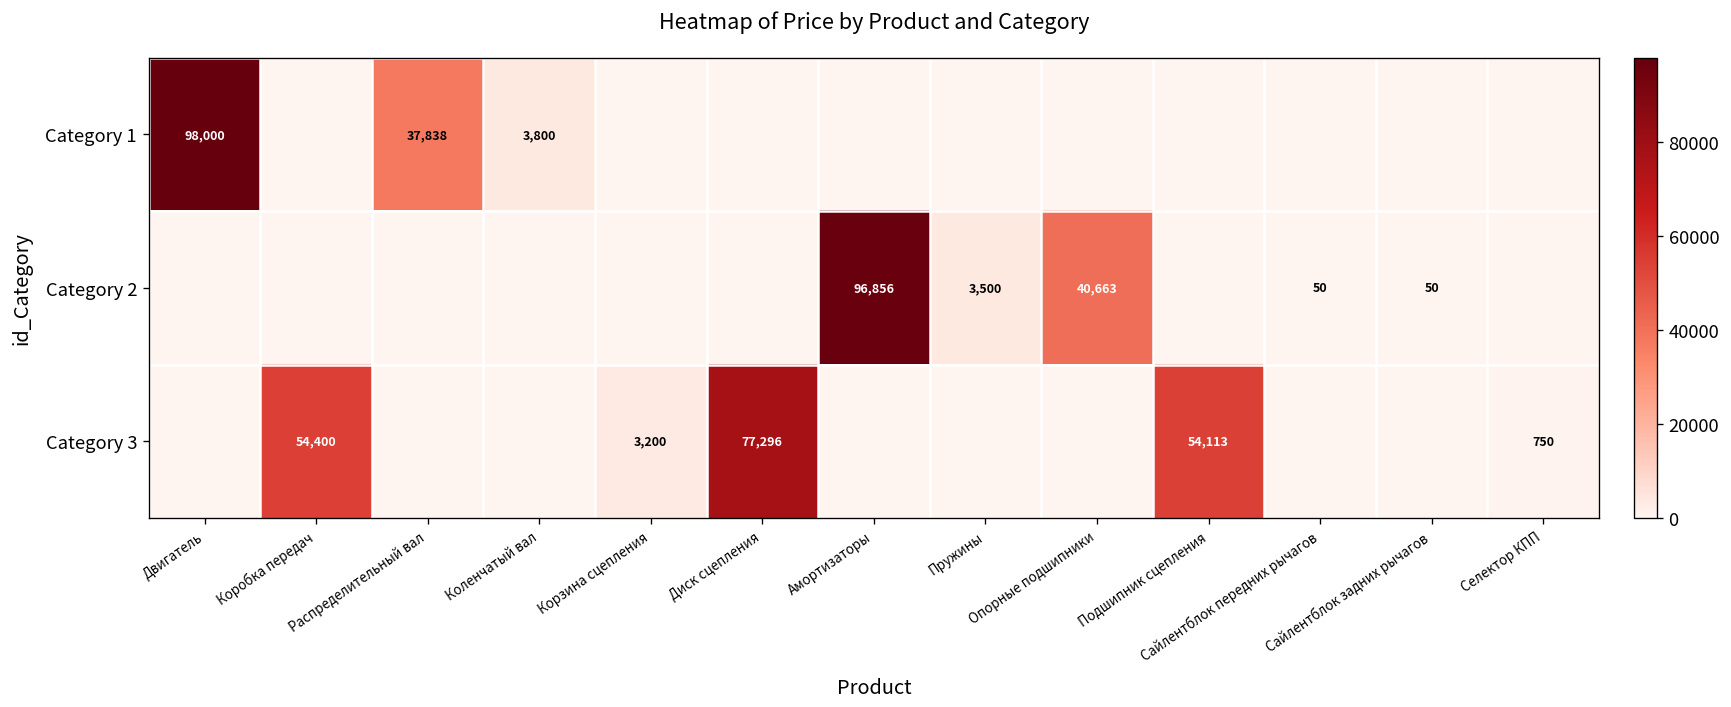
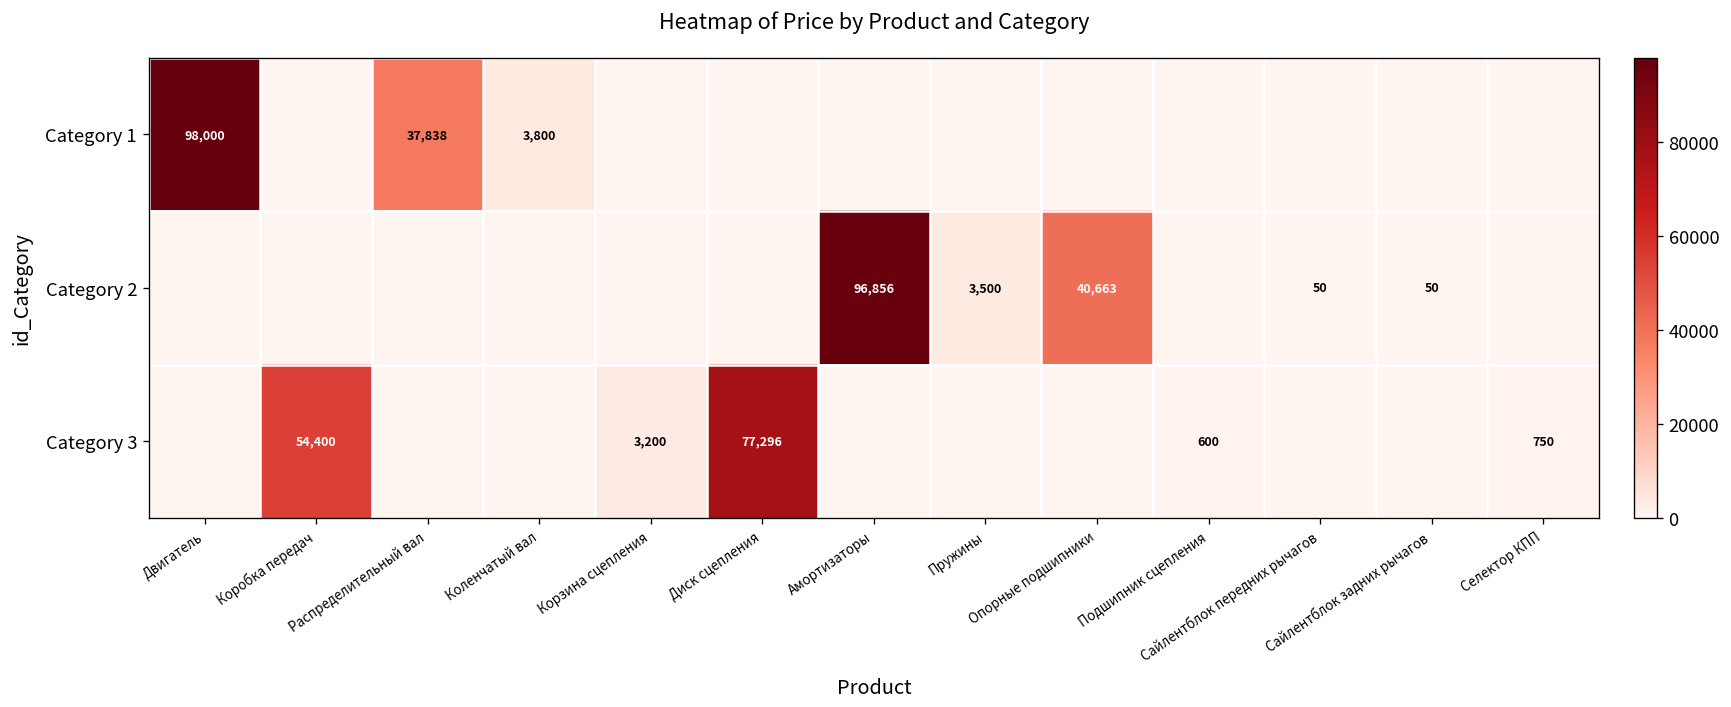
  {
    "Category 1": {
      "Двигатель": "98,000",
      "Распределительный вал": "37,838",
      "Коленчатый вал": "3,800"
    },
    "Category 2": {
      "Амортизаторы": "96,856",
      "Пружины": "3,500",
      "Опорные подшипники": "40,663",
      "Сайлентблок передних рычагов": "50",
      "Сайлентблок задних рычагов": "50"
    },
    "Category 3": {
      "Коробка передач": "54,400",
      "Корзина сцепления": "3,200",
      "Диск сцепления": "77,296",
-     "Подшипник сцепления": "54,113",
+     "Подшипник сцепления": "600",
      "Селектор КПП": "750"
    }
  }
